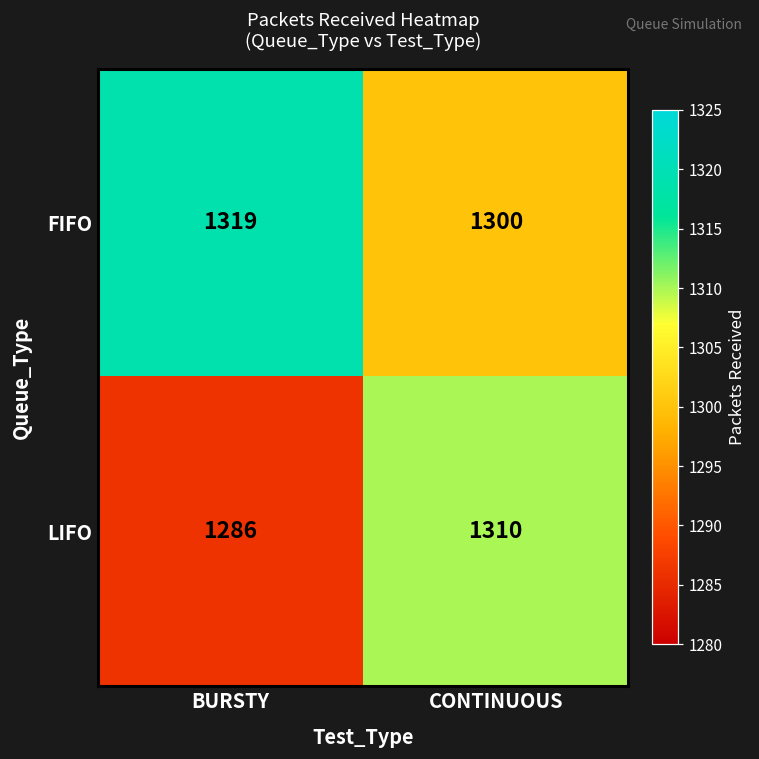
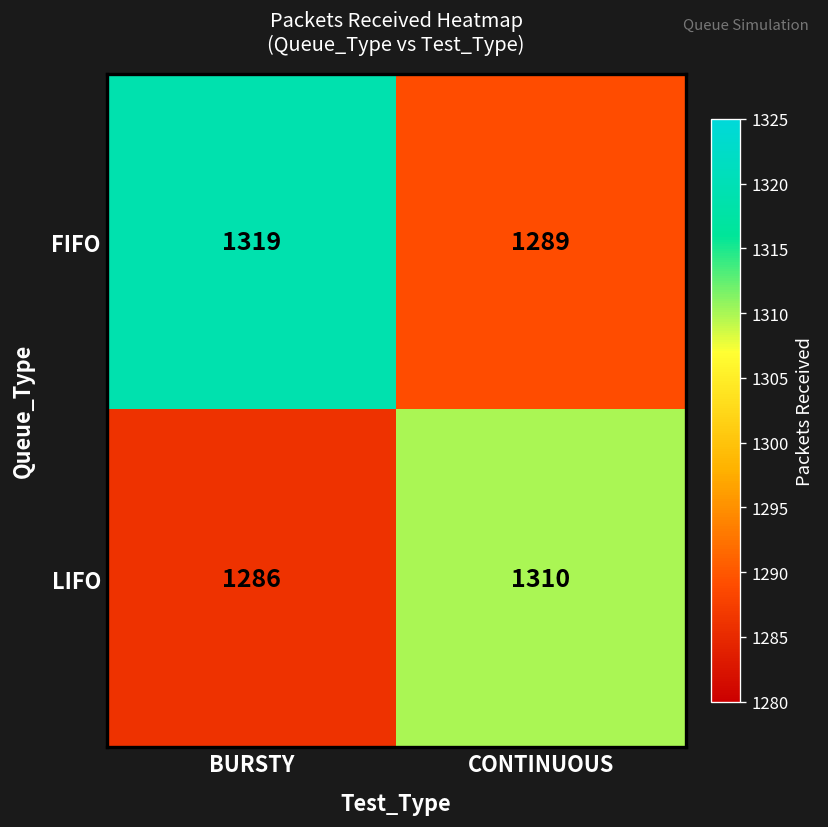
  {
    "FIFO": {
      "BURSTY": 1319,
-     "CONTINUOUS": 1300
+     "CONTINUOUS": 1289
    },
    "LIFO": {
      "BURSTY": 1286,
      "CONTINUOUS": 1310
    }
  }
